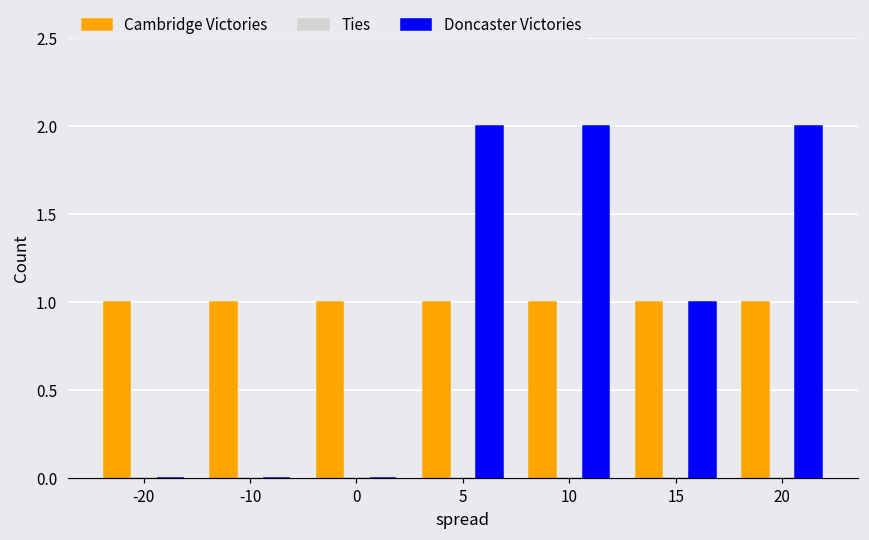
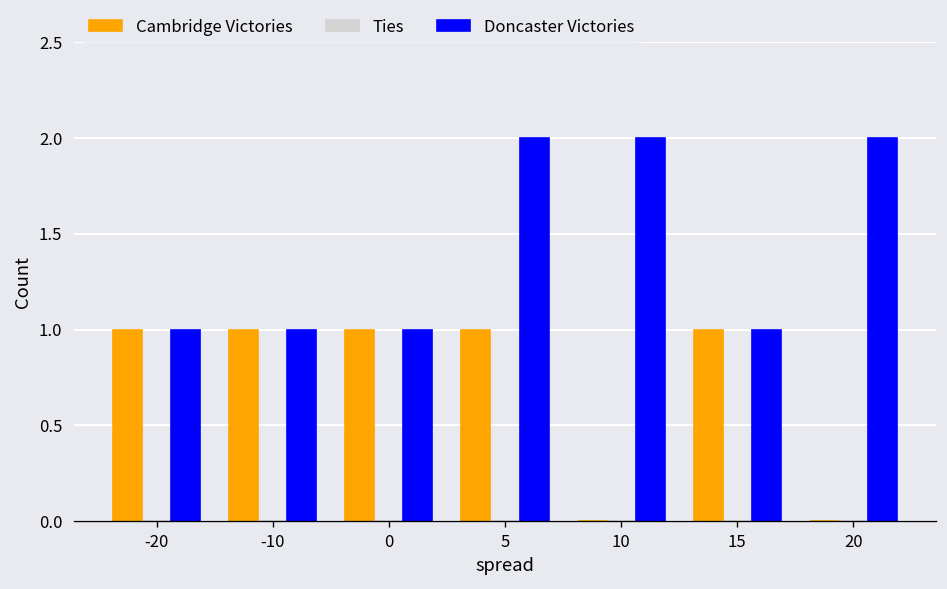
  {
    "Cambridge Victories": {
      "-20": 1,
      "-10": 1,
      "0": 1,
      "5": 1,
-     "10": 1,
+     "10": 0,
      "15": 1,
-     "20": 1
+     "20": 0
    },
    "Ties": {
      "-20": 0,
      "-10": 0,
      "0": 0,
      "5": 0,
      "10": 0,
      "15": 0,
      "20": 0
    },
    "Doncaster Victories": {
-     "-20": 0,
-     "-10": 0,
-     "0": 0,
+     "-20": 1,
+     "-10": 1,
+     "0": 1,
      "5": 2,
      "10": 2,
      "15": 1,
      "20": 2
    }
  }
